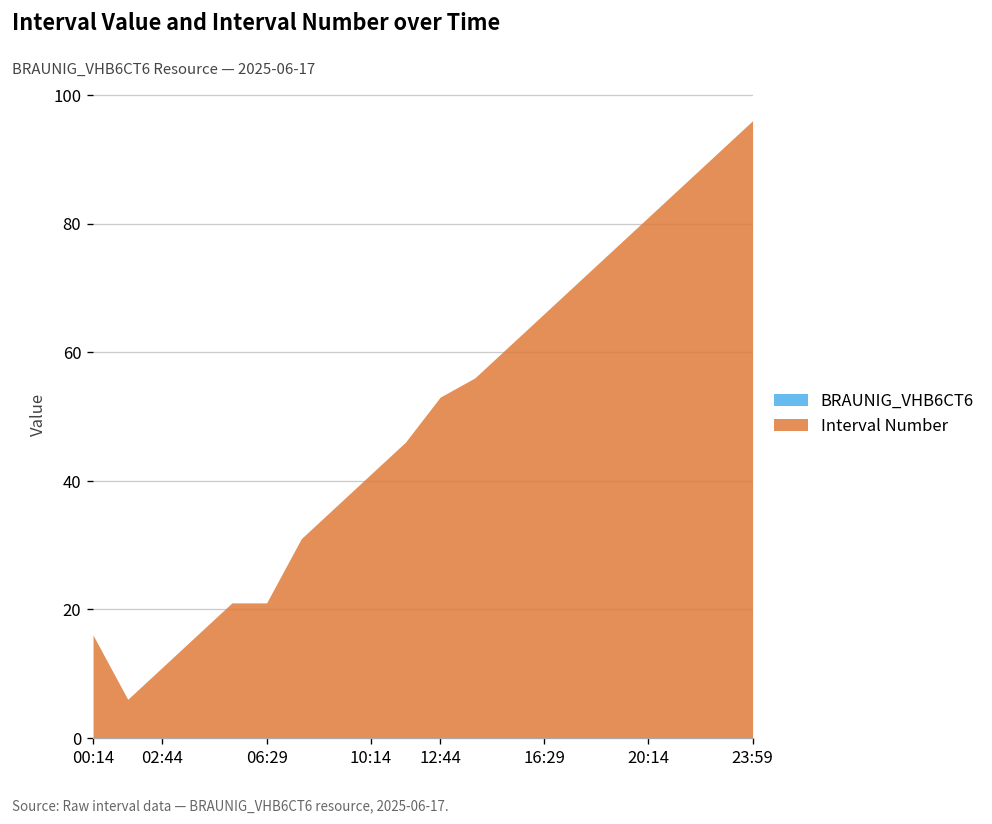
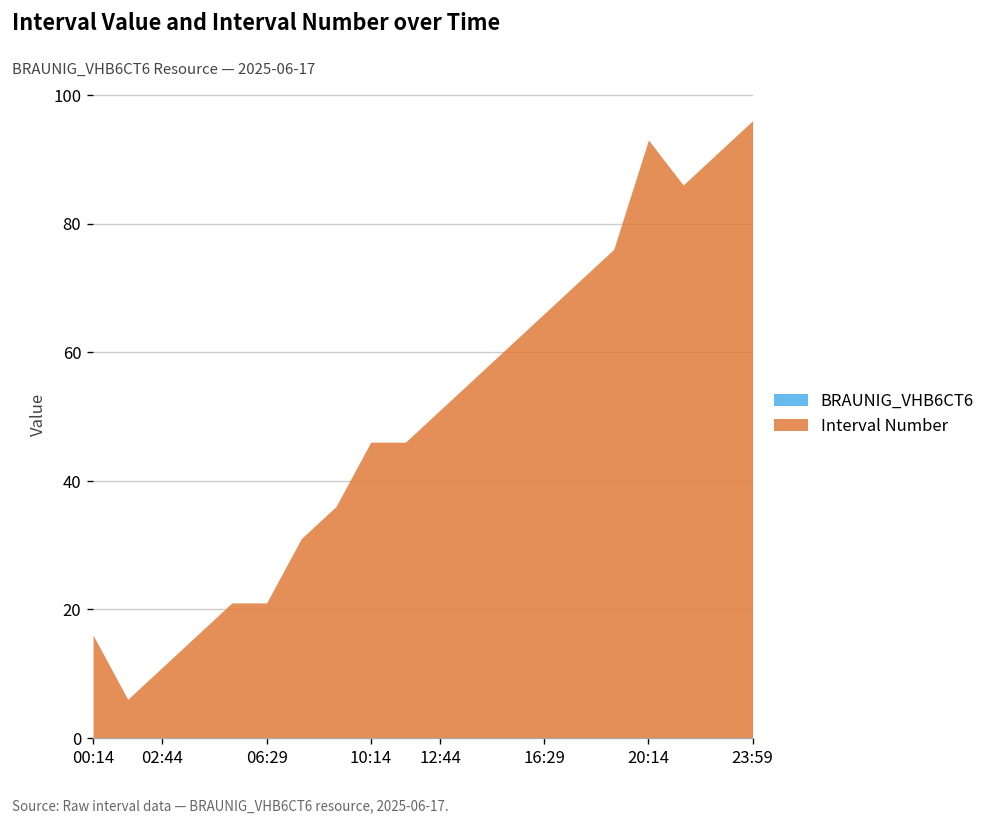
  {
    "BRAUNIG_VHB6CT6": {
      "00:14": 0,
      "02:44": 0,
      "06:29": 0,
      "10:14": 0,
      "12:44": 0,
      "16:29": 0,
      "20:14": 0,
      "23:59": 0
    },
    "Interval Number": {
      "00:14": 16,
      "02:44": 11,
      "06:29": 21,
-     "10:14": 41,
-     "12:44": 53,
+     "10:14": 46,
+     "12:44": 51,
      "16:29": 66,
-     "20:14": 81,
+     "20:14": 93,
      "23:59": 96
    }
  }
